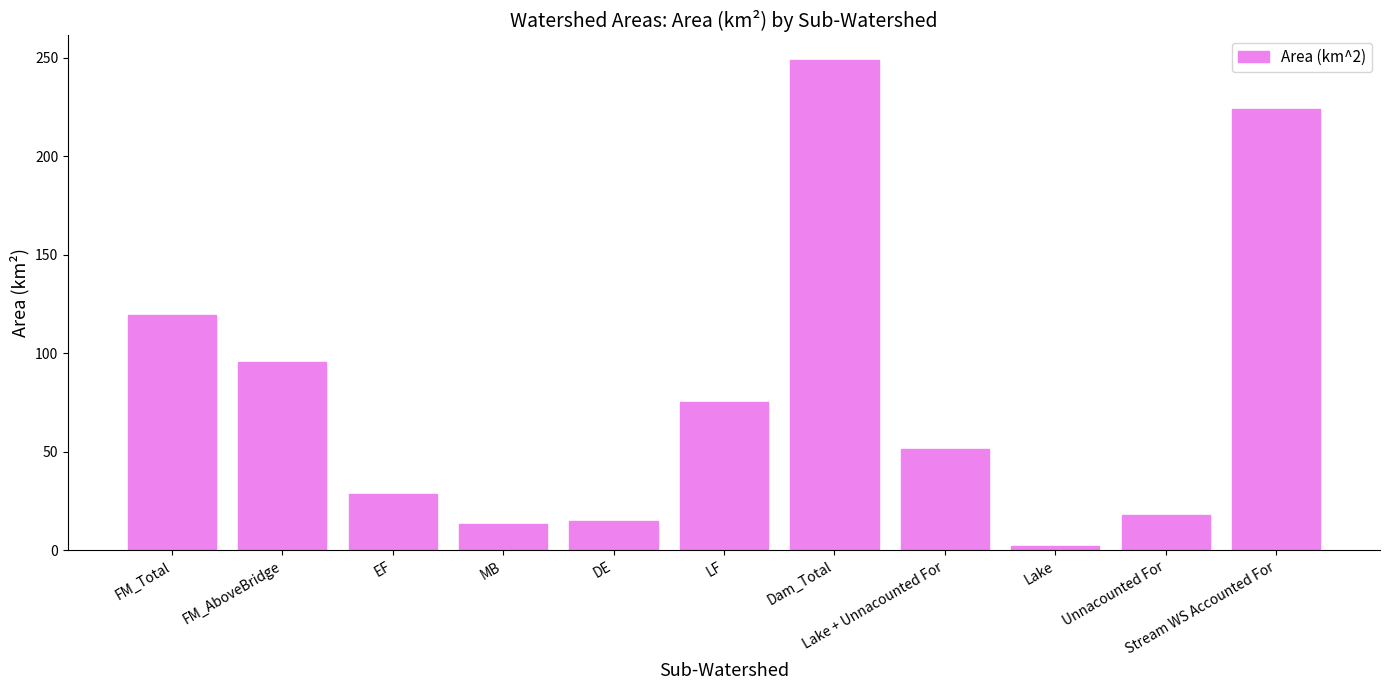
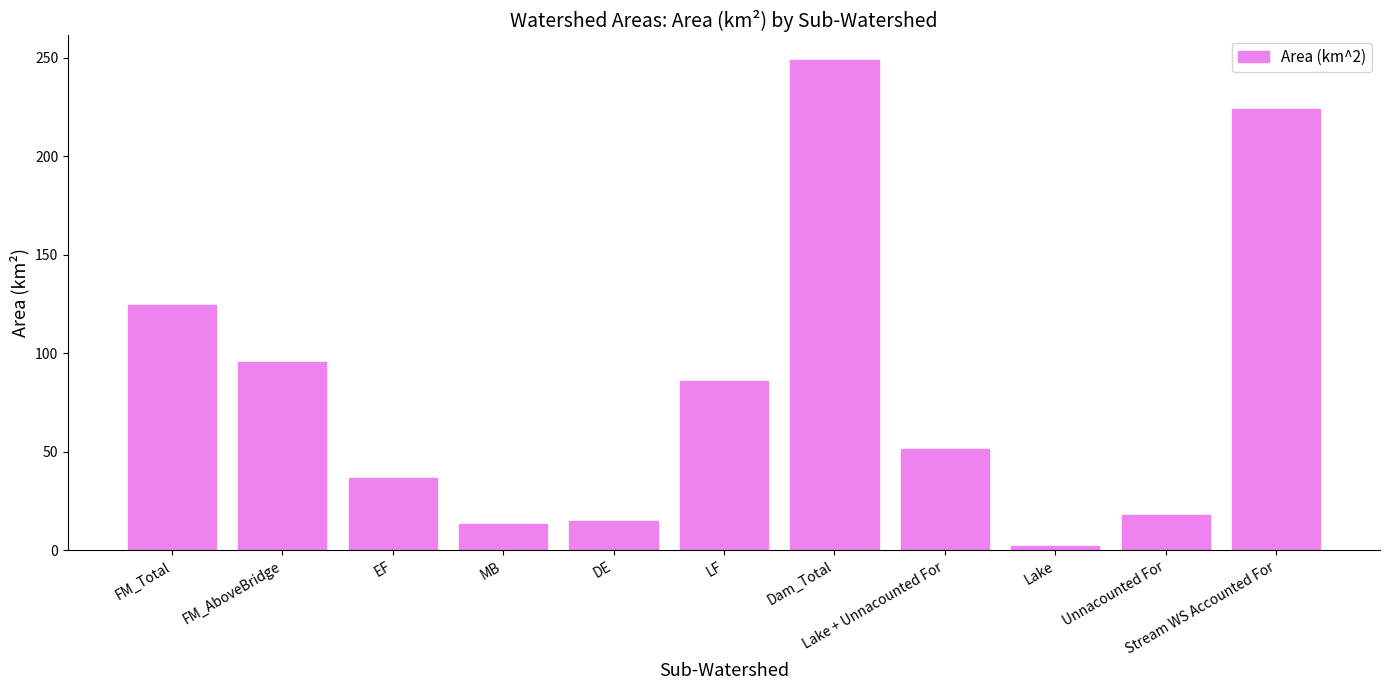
  {
-   "FM_Total": 120,
+   "FM_Total": 125,
    "FM_AboveBridge": 96,
-   "EF": 29,
+   "EF": 37,
    "MB": 14,
    "DE": 15,
-   "LF": 75,
+   "LF": 86,
    "Dam_Total": 249,
    "Lake + Unnacounted For": 52,
    "Lake": 2,
    "Unnacounted For": 18,
    "Stream WS Accounted For": 224
  }
